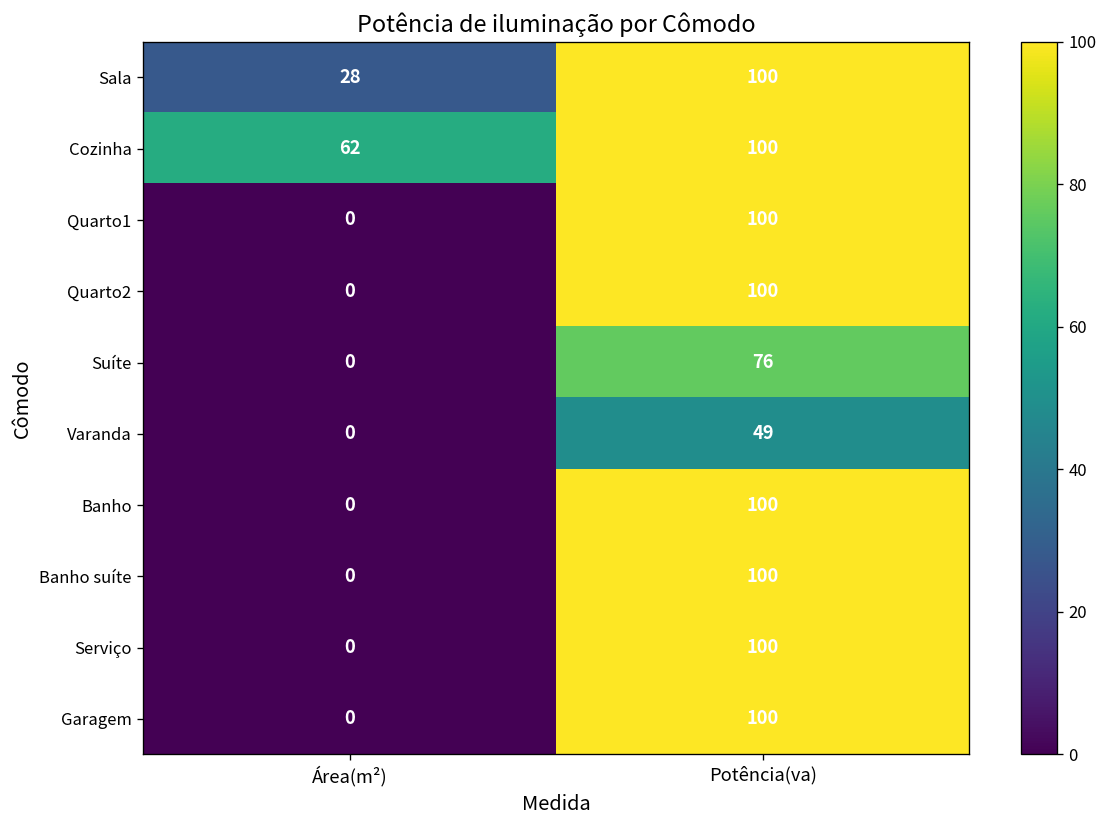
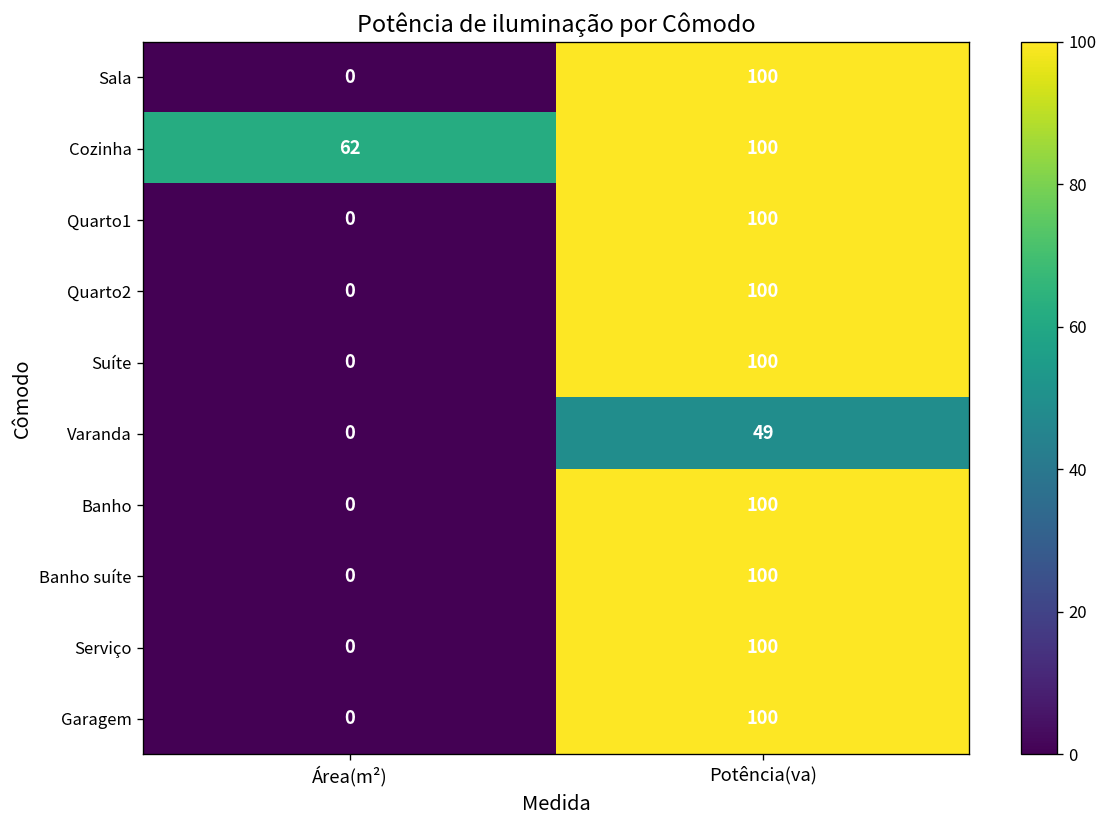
  {
    "Sala": {
-     "Área(m²)": 28,
+     "Área(m²)": 0,
      "Potência(va)": 100
    },
    "Cozinha": {
      "Área(m²)": 62,
      "Potência(va)": 100
    },
    "Quarto1": {
      "Área(m²)": 0,
      "Potência(va)": 100
    },
    "Quarto2": {
      "Área(m²)": 0,
      "Potência(va)": 100
    },
    "Suíte": {
      "Área(m²)": 0,
-     "Potência(va)": 76
+     "Potência(va)": 100
    },
    "Varanda": {
      "Área(m²)": 0,
      "Potência(va)": 49
    },
    "Banho": {
      "Área(m²)": 0,
      "Potência(va)": 100
    },
    "Banho suíte": {
      "Área(m²)": 0,
      "Potência(va)": 100
    },
    "Serviço": {
      "Área(m²)": 0,
      "Potência(va)": 100
    },
    "Garagem": {
      "Área(m²)": 0,
      "Potência(va)": 100
    }
  }
